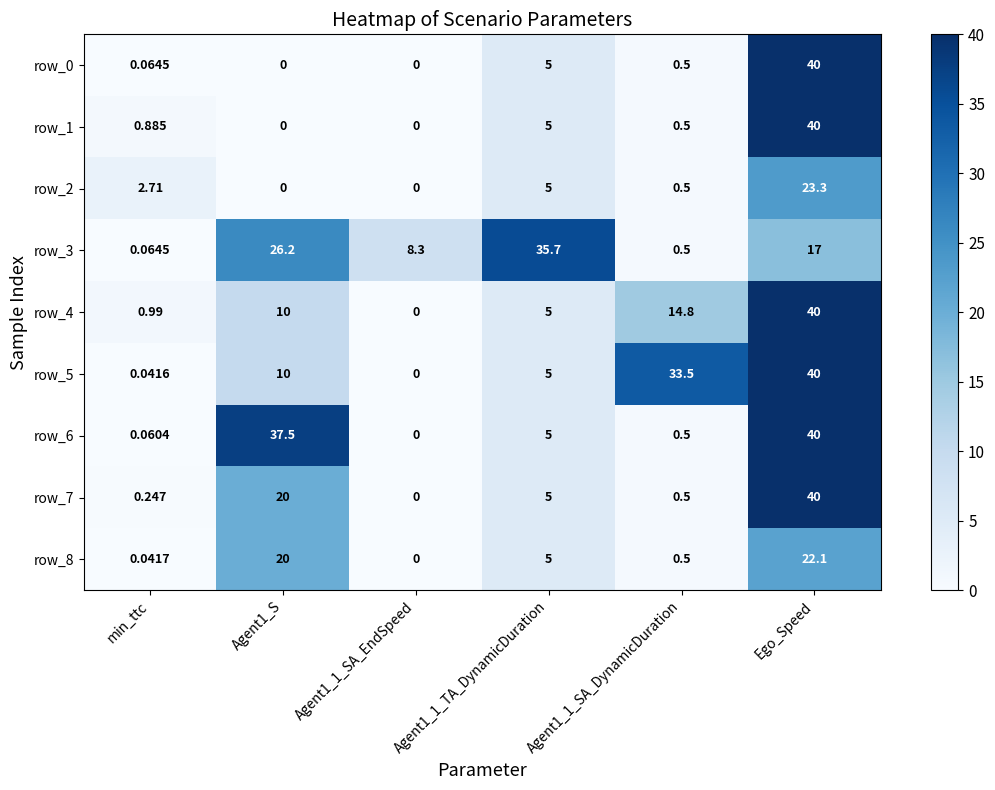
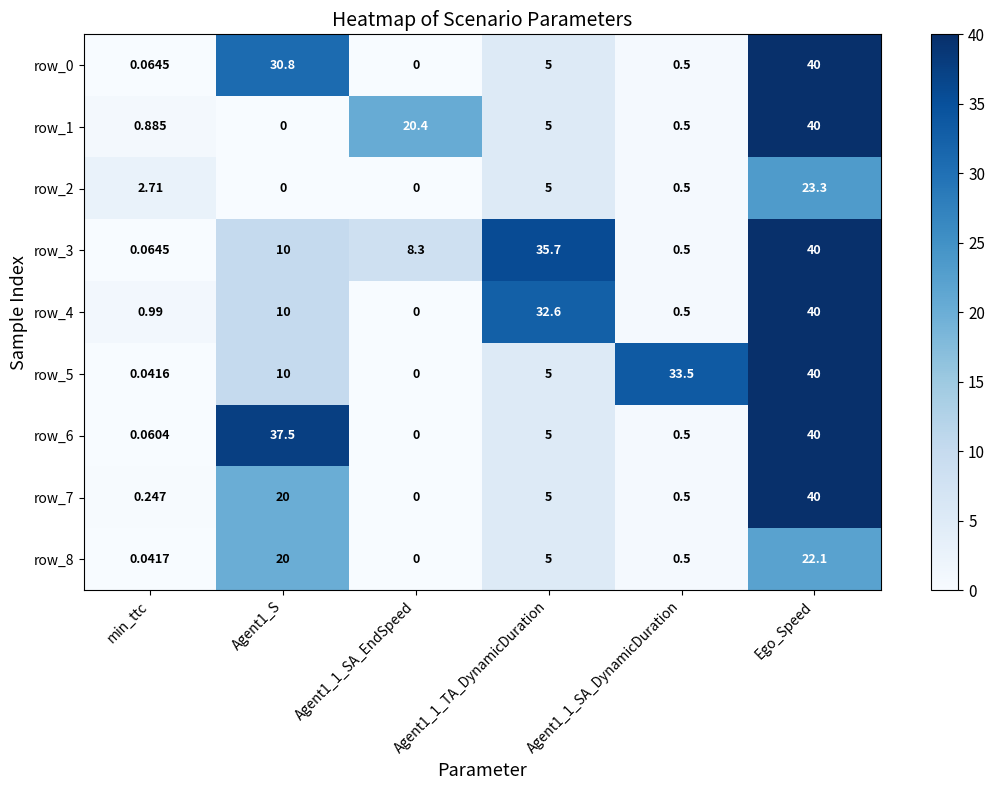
  {
    "row_0": {
      "min_ttc": 0.0645,
-     "Agent1_S": 0,
+     "Agent1_S": 30.8,
      "Agent1_1_SA_EndSpeed": 0,
      "Agent1_1_TA_DynamicDuration": 5,
      "Agent1_1_SA_DynamicDuration": 0.5,
      "Ego_Speed": 40
    },
    "row_1": {
      "min_ttc": 0.885,
      "Agent1_S": 0,
-     "Agent1_1_SA_EndSpeed": 0,
+     "Agent1_1_SA_EndSpeed": 20.4,
      "Agent1_1_TA_DynamicDuration": 5,
      "Agent1_1_SA_DynamicDuration": 0.5,
      "Ego_Speed": 40
    },
    "row_2": {
      "min_ttc": 2.71,
      "Agent1_S": 0,
      "Agent1_1_SA_EndSpeed": 0,
      "Agent1_1_TA_DynamicDuration": 5,
      "Agent1_1_SA_DynamicDuration": 0.5,
      "Ego_Speed": 23.3
    },
    "row_3": {
      "min_ttc": 0.0645,
-     "Agent1_S": 26.2,
+     "Agent1_S": 10,
      "Agent1_1_SA_EndSpeed": 8.3,
      "Agent1_1_TA_DynamicDuration": 35.7,
      "Agent1_1_SA_DynamicDuration": 0.5,
-     "Ego_Speed": 17
+     "Ego_Speed": 40
    },
    "row_4": {
      "min_ttc": 0.99,
      "Agent1_S": 10,
      "Agent1_1_SA_EndSpeed": 0,
-     "Agent1_1_TA_DynamicDuration": 5,
-     "Agent1_1_SA_DynamicDuration": 14.8,
+     "Agent1_1_TA_DynamicDuration": 32.6,
+     "Agent1_1_SA_DynamicDuration": 0.5,
      "Ego_Speed": 40
    },
    "row_5": {
      "min_ttc": 0.0416,
      "Agent1_S": 10,
      "Agent1_1_SA_EndSpeed": 0,
      "Agent1_1_TA_DynamicDuration": 5,
      "Agent1_1_SA_DynamicDuration": 33.5,
      "Ego_Speed": 40
    },
    "row_6": {
      "min_ttc": 0.0604,
      "Agent1_S": 37.5,
      "Agent1_1_SA_EndSpeed": 0,
      "Agent1_1_TA_DynamicDuration": 5,
      "Agent1_1_SA_DynamicDuration": 0.5,
      "Ego_Speed": 40
    },
    "row_7": {
      "min_ttc": 0.247,
      "Agent1_S": 20,
      "Agent1_1_SA_EndSpeed": 0,
      "Agent1_1_TA_DynamicDuration": 5,
      "Agent1_1_SA_DynamicDuration": 0.5,
      "Ego_Speed": 40
    },
    "row_8": {
      "min_ttc": 0.0417,
      "Agent1_S": 20,
      "Agent1_1_SA_EndSpeed": 0,
      "Agent1_1_TA_DynamicDuration": 5,
      "Agent1_1_SA_DynamicDuration": 0.5,
      "Ego_Speed": 22.1
    }
  }
